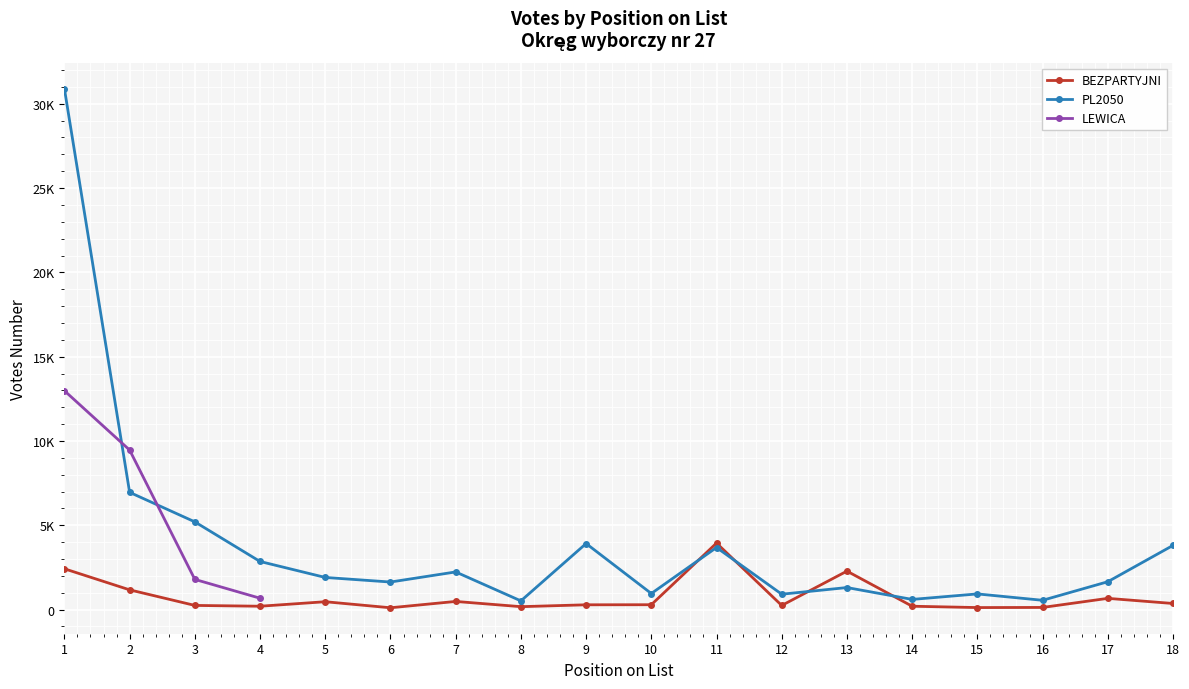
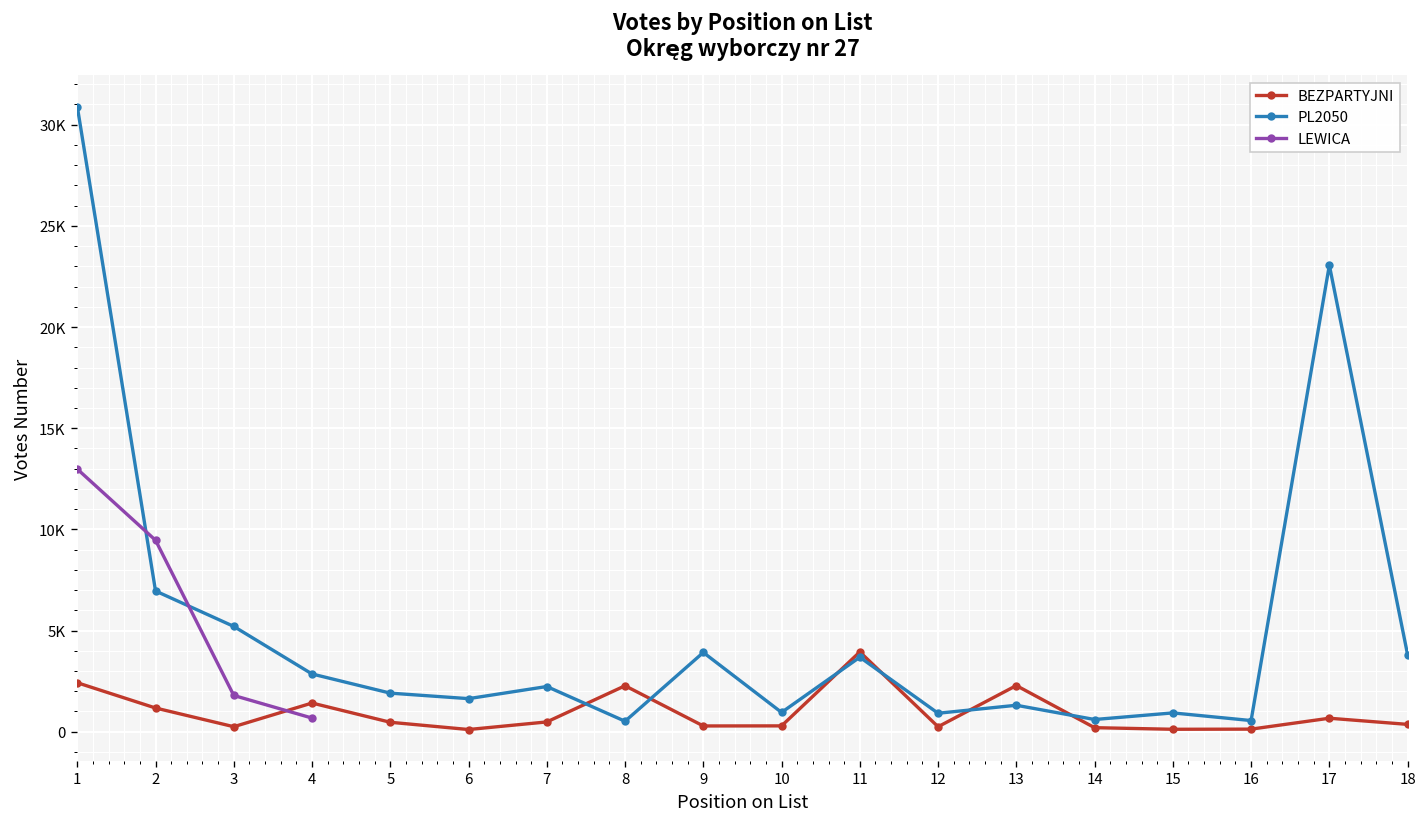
  {
    "BEZPARTYJNI": {
      "1": 2400,
      "2": 1200,
      "3": 200,
-     "4": 200,
+     "4": 1400,
      "5": 500,
      "6": 100,
      "7": 500,
-     "8": 200,
+     "8": 2300,
      "9": 300,
      "10": 300,
      "11": 3900,
      "12": 200,
      "13": 2300,
      "14": 200,
      "15": 100,
      "16": 100,
      "17": 700,
      "18": 400
    },
    "PL2050": {
      "1": 30900,
      "2": 7000,
      "3": 5200,
      "4": 2900,
      "5": 1900,
      "6": 1600,
      "7": 2200,
      "8": 500,
      "9": 3900,
      "10": 1000,
      "11": 3700,
      "12": 900,
      "13": 1300,
      "14": 600,
      "15": 900,
      "16": 600,
-     "17": 1700,
+     "17": 23100,
      "18": 3800
    },
    "LEWICA": {
      "1": 13000,
      "2": 9500,
      "3": 1800,
      "4": 700
    }
  }
